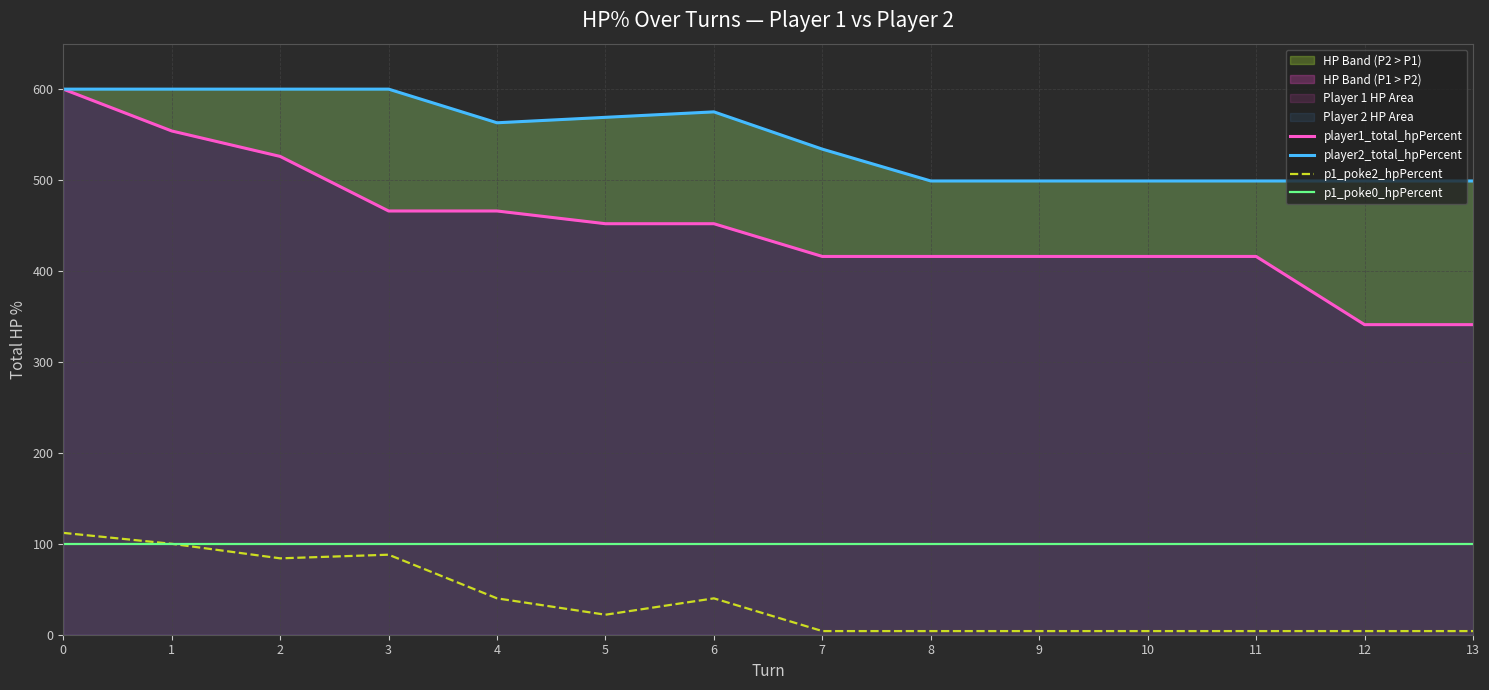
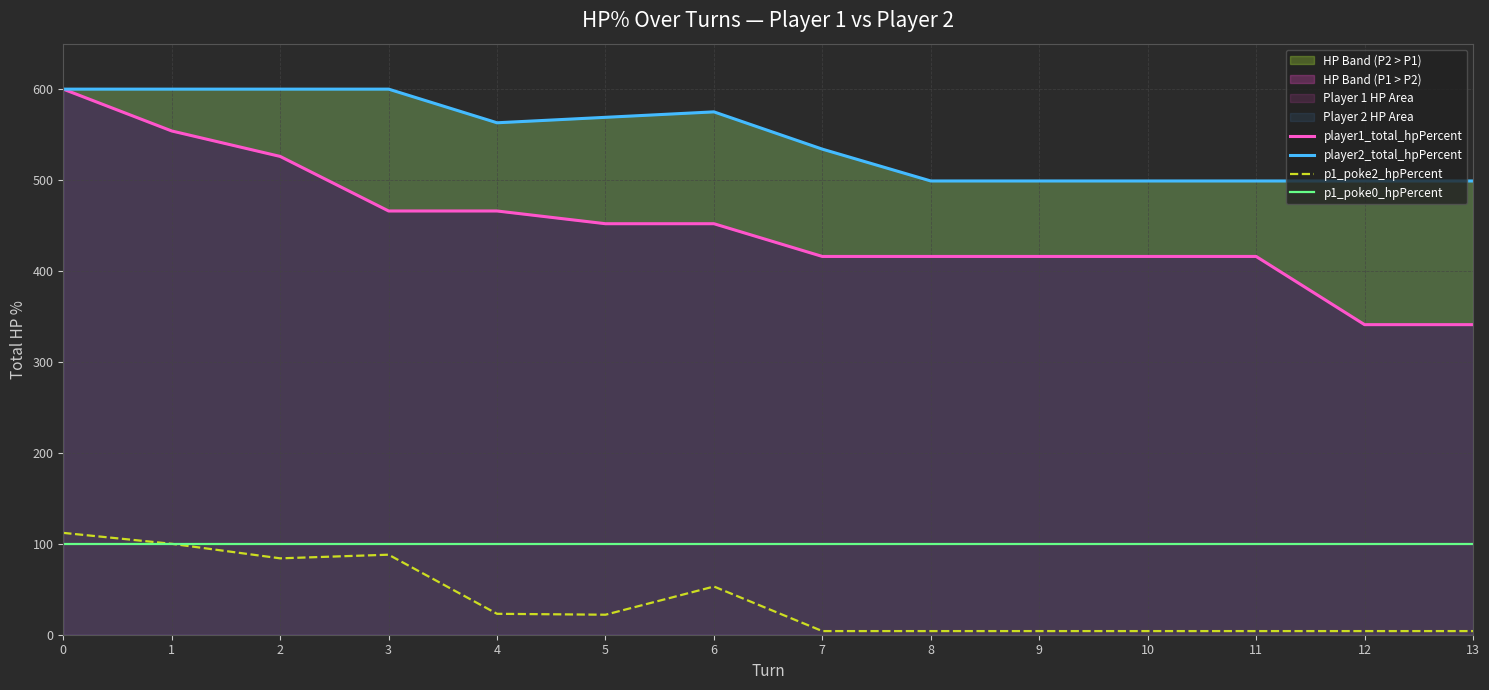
  {
    "p1_poke2_hpPercent": {
      "0": 110,
      "2": 80,
      "3": 90,
-     "4": 40,
+     "4": 20,
      "5": 20,
-     "6": 40,
+     "6": 50,
      "7": 0,
      "8": 0,
      "9": 0,
      "10": 0,
      "11": 0,
      "12": 0,
      "13": 0
    },
    "p1_poke0_hpPercent": {
      "0": 100,
      "2": 100,
      "3": 100,
      "4": 100,
      "5": 100,
      "6": 100,
      "7": 100,
      "8": 100,
      "9": 100,
      "10": 100,
      "11": 100,
      "12": 100,
      "13": 100
    }
  }
